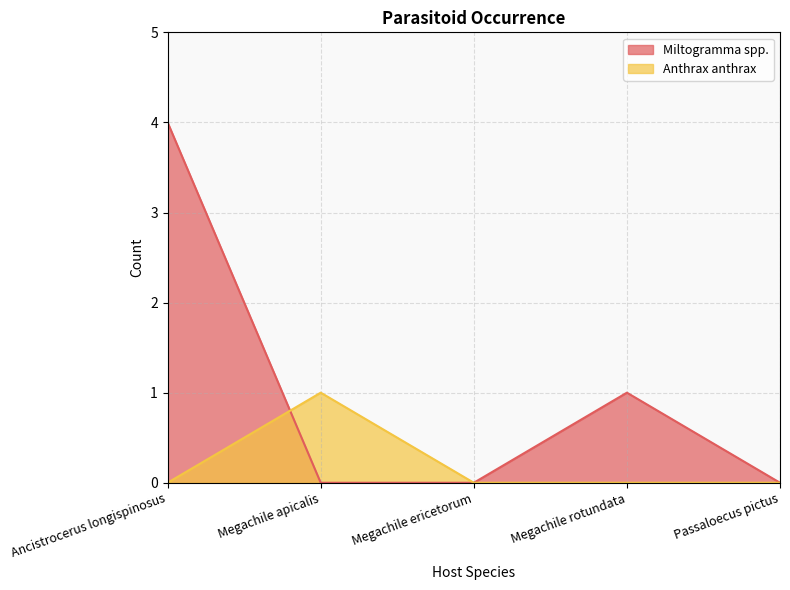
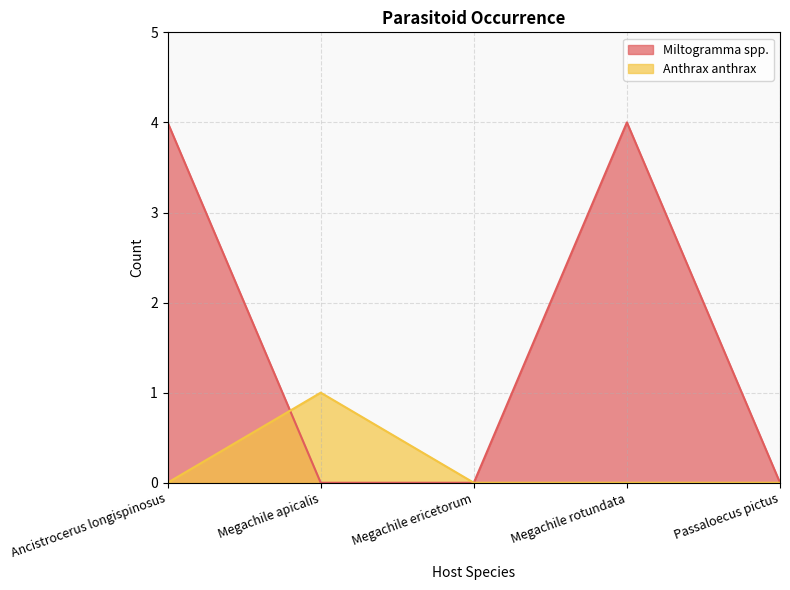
  {
    "Miltogramma spp.": {
      "Ancistrocerus longispinosus": 4,
      "Megachile apicalis": 0,
-     "Megachile rotundata": 1
+     "Megachile rotundata": 4
    },
    "Anthrax anthrax": {
      "Ancistrocerus longispinosus": 0,
      "Megachile apicalis": 1,
      "Megachile rotundata": 0
    }
  }
